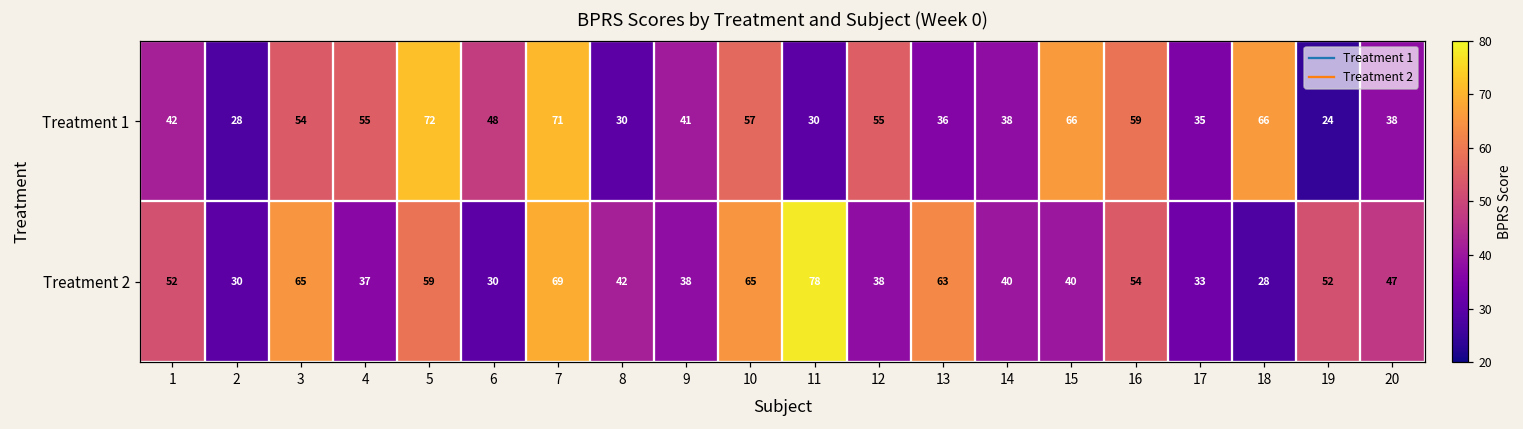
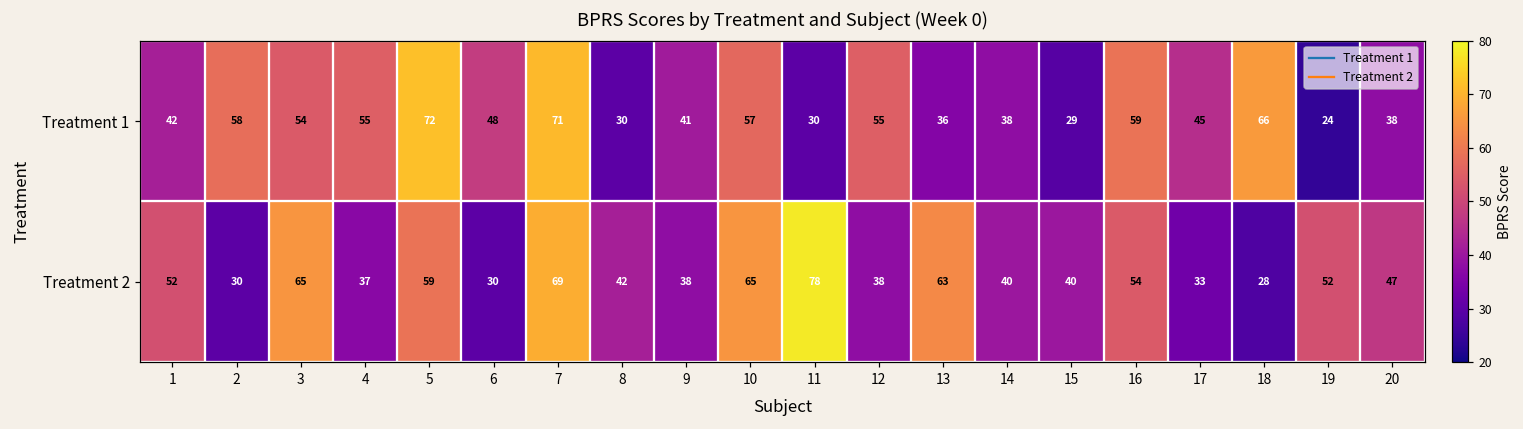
  {
    "Treatment 1": {
      "1": 42,
-     "2": 28,
+     "2": 58,
      "3": 54,
      "4": 55,
      "5": 72,
      "6": 48,
      "7": 71,
      "8": 30,
      "9": 41,
      "10": 57,
      "11": 30,
      "12": 55,
      "13": 36,
      "14": 38,
-     "15": 66,
+     "15": 29,
      "16": 59,
-     "17": 35,
+     "17": 45,
      "18": 66,
      "19": 24,
      "20": 38
    },
    "Treatment 2": {
      "1": 52,
      "2": 30,
      "3": 65,
      "4": 37,
      "5": 59,
      "6": 30,
      "7": 69,
      "8": 42,
      "9": 38,
      "10": 65,
      "11": 78,
      "12": 38,
      "13": 63,
      "14": 40,
      "15": 40,
      "16": 54,
      "17": 33,
      "18": 28,
      "19": 52,
      "20": 47
    }
  }
